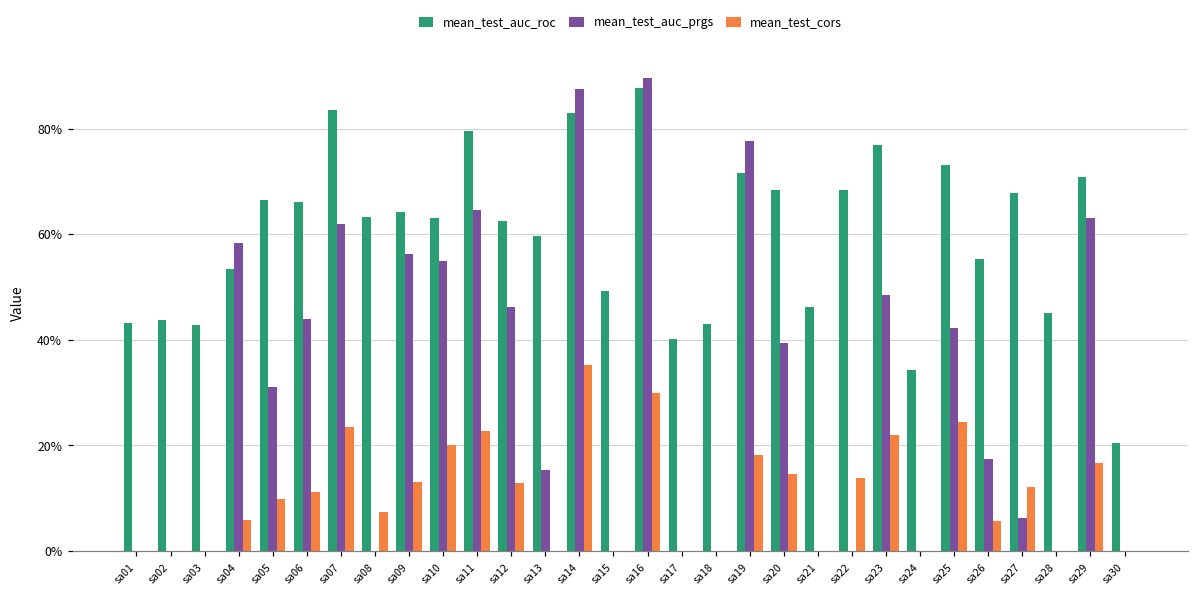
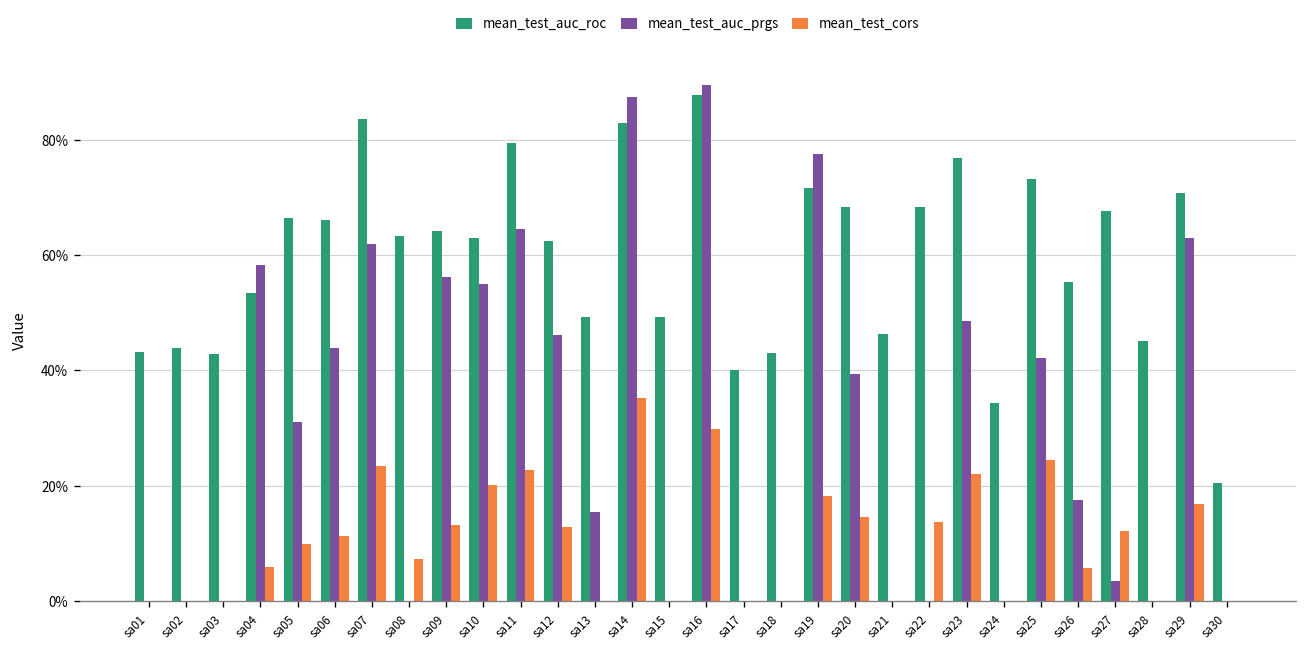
  {
    "mean_test_auc_roc": {
      "sa01": "43%",
      "sa02": "44%",
      "sa03": "43%",
      "sa04": "53%",
      "sa05": "66%",
      "sa06": "66%",
      "sa07": "84%",
      "sa08": "63%",
      "sa09": "64%",
      "sa10": "63%",
      "sa11": "80%",
      "sa12": "62%",
-     "sa13": "60%",
+     "sa13": "49%",
      "sa14": "83%",
      "sa15": "49%",
      "sa16": "88%",
      "sa17": "40%",
      "sa18": "43%",
      "sa19": "72%",
      "sa20": "68%",
      "sa21": "46%",
      "sa22": "68%",
      "sa23": "77%",
      "sa24": "34%",
      "sa25": "73%",
      "sa26": "55%",
      "sa27": "68%",
      "sa28": "45%",
      "sa29": "71%",
      "sa30": "20%"
    },
    "mean_test_auc_prgs": {
      "sa01": "0%",
      "sa02": "0%",
      "sa03": "0%",
      "sa04": "58%",
      "sa05": "31%",
      "sa06": "44%",
      "sa07": "62%",
      "sa08": "0%",
      "sa09": "56%",
      "sa10": "55%",
      "sa11": "64%",
      "sa12": "46%",
      "sa13": "15%",
      "sa14": "88%",
      "sa15": "0%",
      "sa16": "90%",
      "sa17": "0%",
      "sa18": "0%",
      "sa19": "78%",
      "sa20": "39%",
      "sa21": "0%",
      "sa22": "0%",
      "sa23": "49%",
      "sa24": "0%",
      "sa25": "42%",
      "sa26": "17%",
-     "sa27": "6%",
+     "sa27": "3%",
      "sa28": "0%",
      "sa29": "63%",
      "sa30": "0%"
    },
    "mean_test_cors": {
      "sa01": "0%",
      "sa02": "0%",
      "sa03": "0%",
      "sa04": "6%",
      "sa05": "10%",
      "sa06": "11%",
      "sa07": "23%",
      "sa08": "7%",
      "sa09": "13%",
      "sa10": "20%",
      "sa11": "23%",
      "sa12": "13%",
      "sa13": "0%",
      "sa14": "35%",
      "sa15": "0%",
      "sa16": "30%",
      "sa17": "0%",
      "sa18": "0%",
      "sa19": "18%",
      "sa20": "15%",
      "sa21": "0%",
      "sa22": "14%",
      "sa23": "22%",
      "sa24": "0%",
      "sa25": "24%",
      "sa26": "6%",
      "sa27": "12%",
      "sa28": "0%",
      "sa29": "17%",
      "sa30": "0%"
    }
  }
